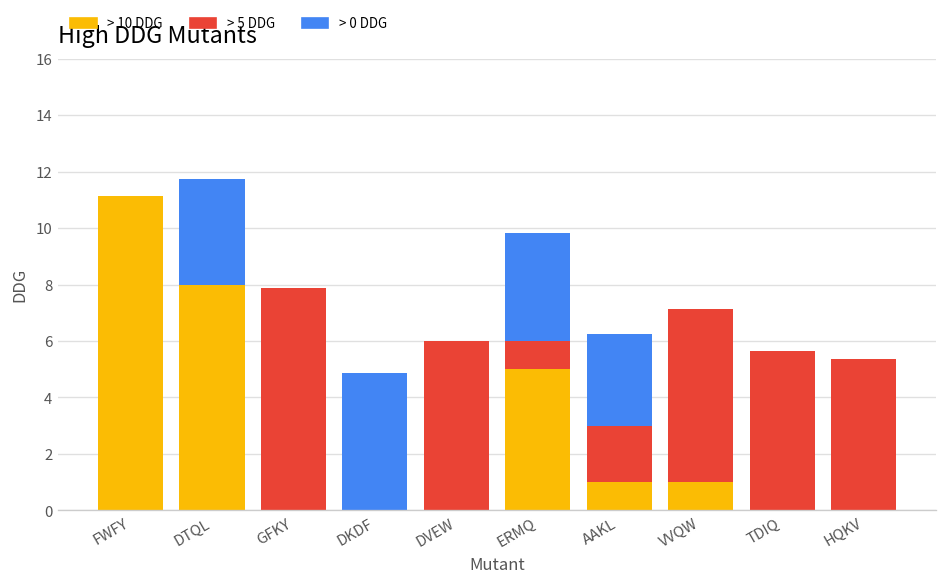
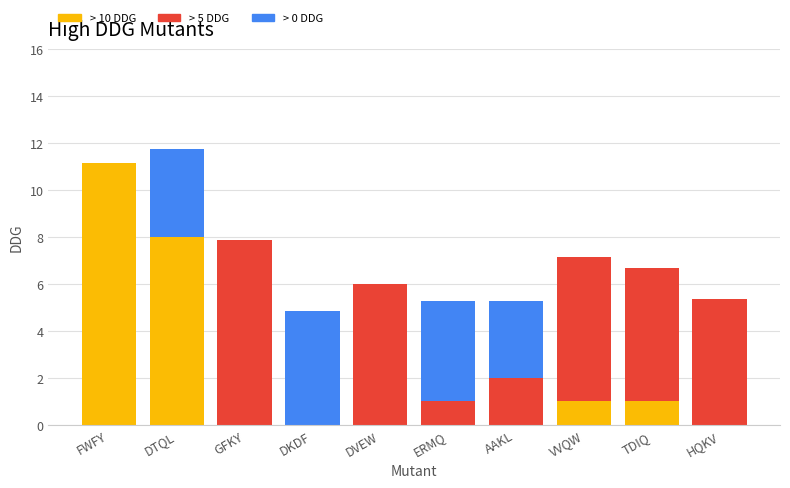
  {
    "> 10 DDG": {
      "FWFY": 11.1,
      "DTQL": 8,
      "GFKY": 0,
      "DKDF": 0,
      "DVEW": 0,
-     "ERMQ": 5,
-     "AAKL": 1,
+     "ERMQ": 0,
+     "AAKL": 0,
      "VVQW": 1,
-     "TDIQ": 0,
+     "TDIQ": 1,
      "HQKV": 0
    },
    "> 5 DDG": {
      "FWFY": 0.0,
      "DTQL": 0.0,
      "GFKY": 7.9,
      "DKDF": 0.0,
      "DVEW": 6.0,
      "ERMQ": 1.0,
      "AAKL": 2.0,
      "VVQW": 6.1,
      "TDIQ": 5.7,
      "HQKV": 5.4
    },
    "> 0 DDG": {
      "FWFY": 0.0,
      "DTQL": 3.7,
      "GFKY": 0.0,
      "DKDF": 4.9,
      "DVEW": 0.0,
-     "ERMQ": 3.8,
+     "ERMQ": 4.3,
      "AAKL": 3.3,
      "VVQW": 0.0,
      "TDIQ": 0.0,
      "HQKV": 0.0
    }
  }
